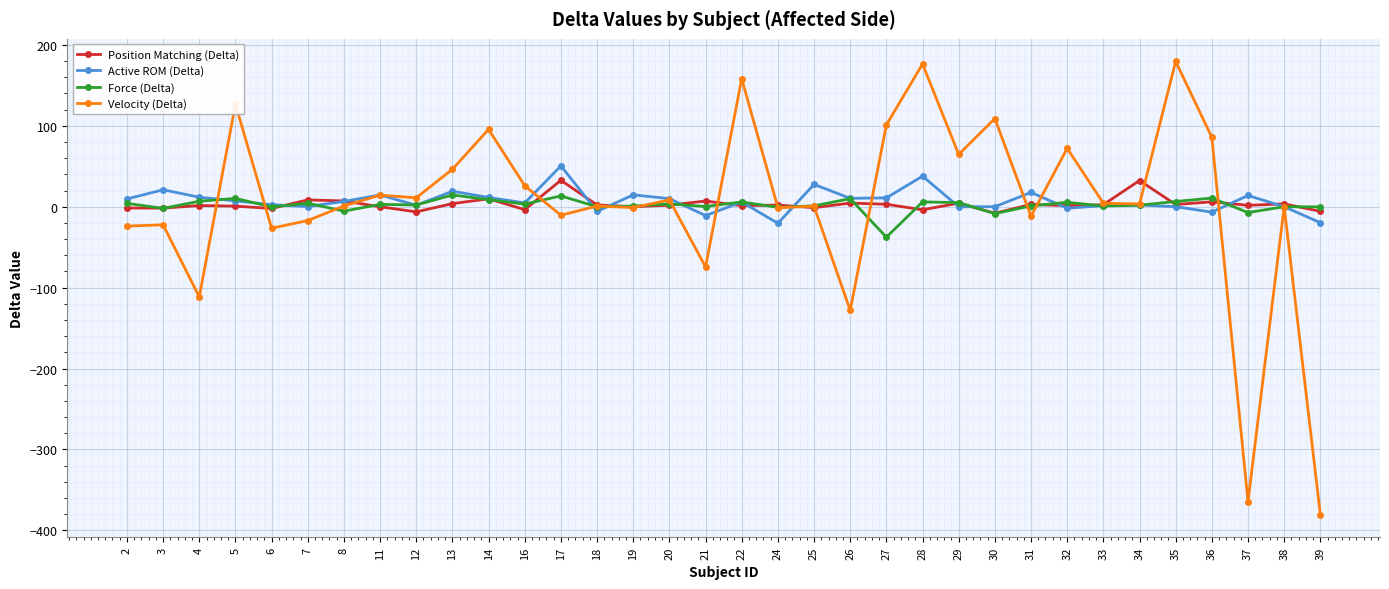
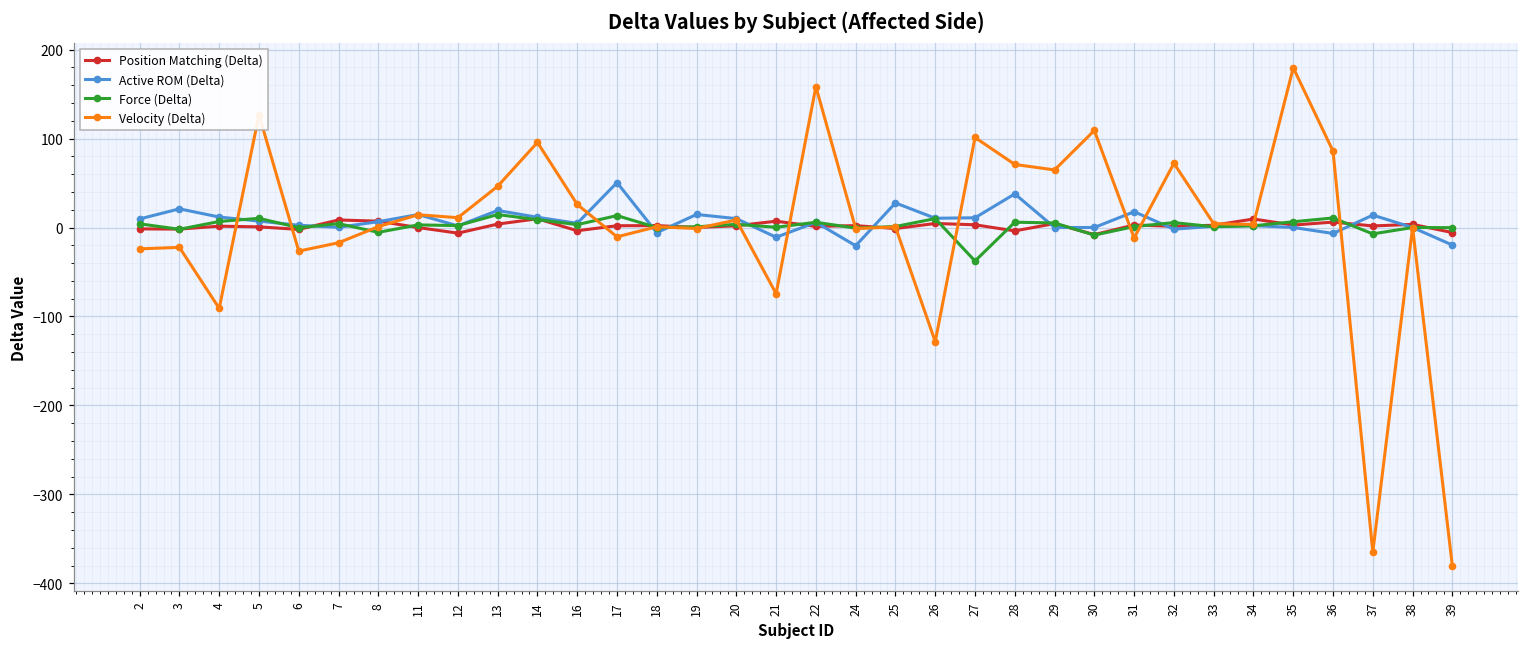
  {
    "Position Matching (Delta)": {
      "2": 0,
      "4": 0,
      "5": 0,
      "7": 10,
      "12": -10,
      "13": 0,
      "16": 0,
-     "17": 30,
+     "17": 0,
      "21": 10,
      "22": 0,
      "26": 0,
      "27": 0,
      "28": 0,
-     "34": 30,
+     "34": 10,
      "36": 10,
      "37": 0,
      "38": 0,
      "39": -10
    },
    "Active ROM (Delta)": {
      "2": 10,
      "3": 20,
      "4": 10,
      "7": 0,
      "13": 20,
      "17": 50,
      "18": -10,
      "19": 10,
      "21": -10,
      "24": -20,
      "25": 30,
      "27": 10,
      "28": 40,
      "29": 0,
      "30": 0,
      "31": 20,
      "36": -10,
      "37": 10,
      "39": -20
    },
    "Force (Delta)": {
      "2": 0,
      "4": 10,
      "7": 0,
      "8": -10,
      "13": 10,
      "17": 10,
      "21": 0,
      "27": -40,
      "28": 10,
      "32": 10,
      "35": 10,
      "36": 10,
      "37": -10,
      "39": 0
    },
    "Velocity (Delta)": {
      "2": -20,
      "3": -20,
-     "4": -110,
+     "4": -90,
      "6": -30,
      "7": -20,
      "8": 0,
      "12": 10,
      "13": 50,
      "14": 100,
      "16": 30,
      "17": -10,
      "21": -70,
      "22": 160,
      "26": -130,
      "27": 100,
-     "28": 180,
+     "28": 70,
      "29": 60,
      "30": 110,
      "31": -10,
      "32": 70,
      "35": 180,
      "36": 90,
      "37": -360,
      "39": -380
    }
  }
